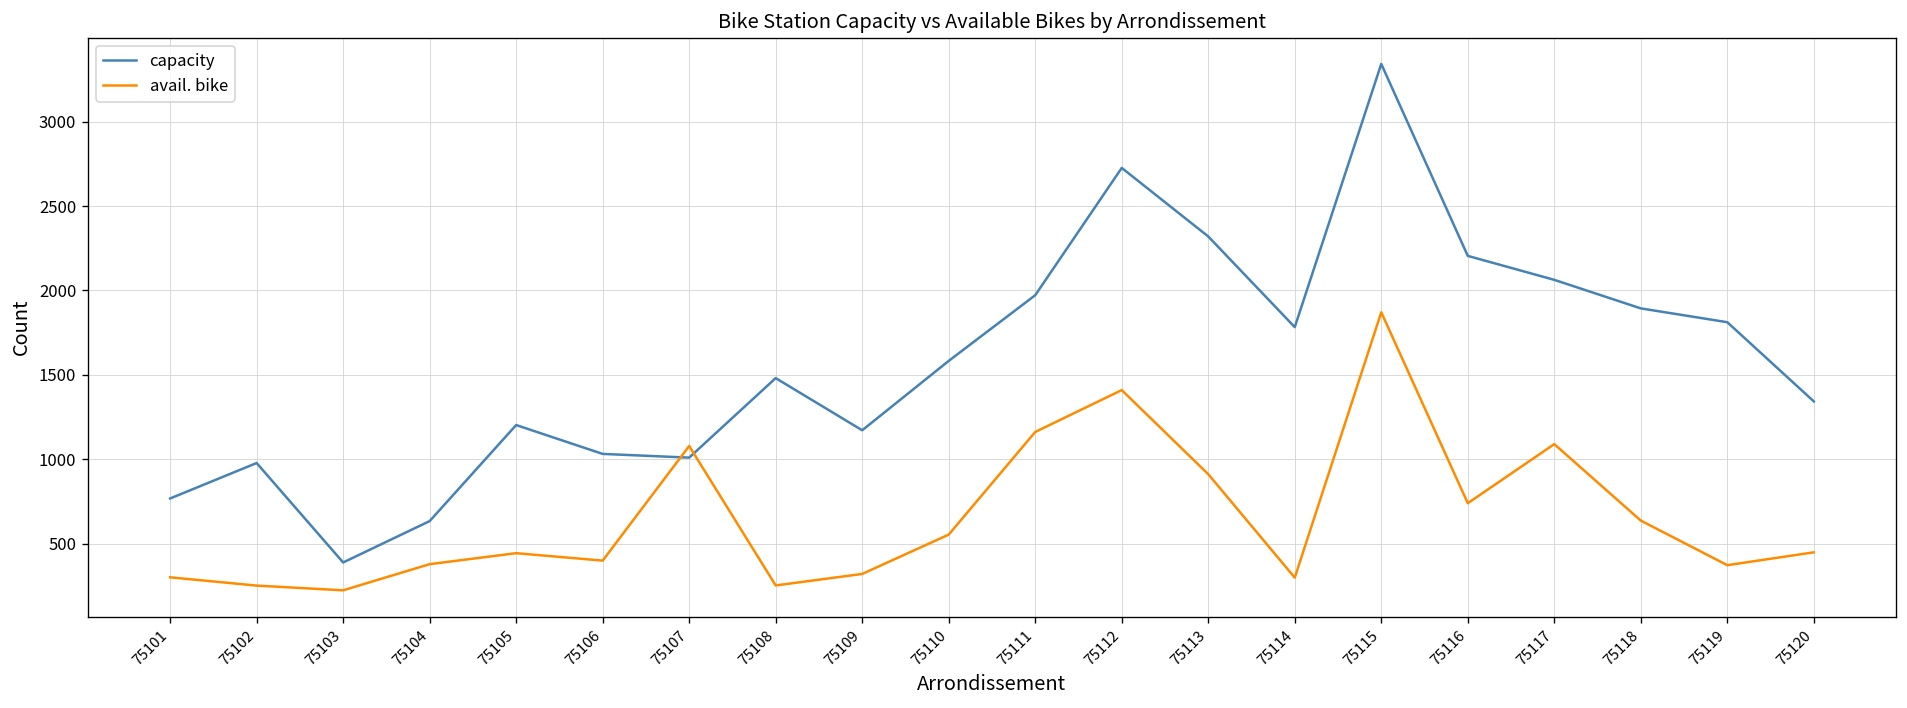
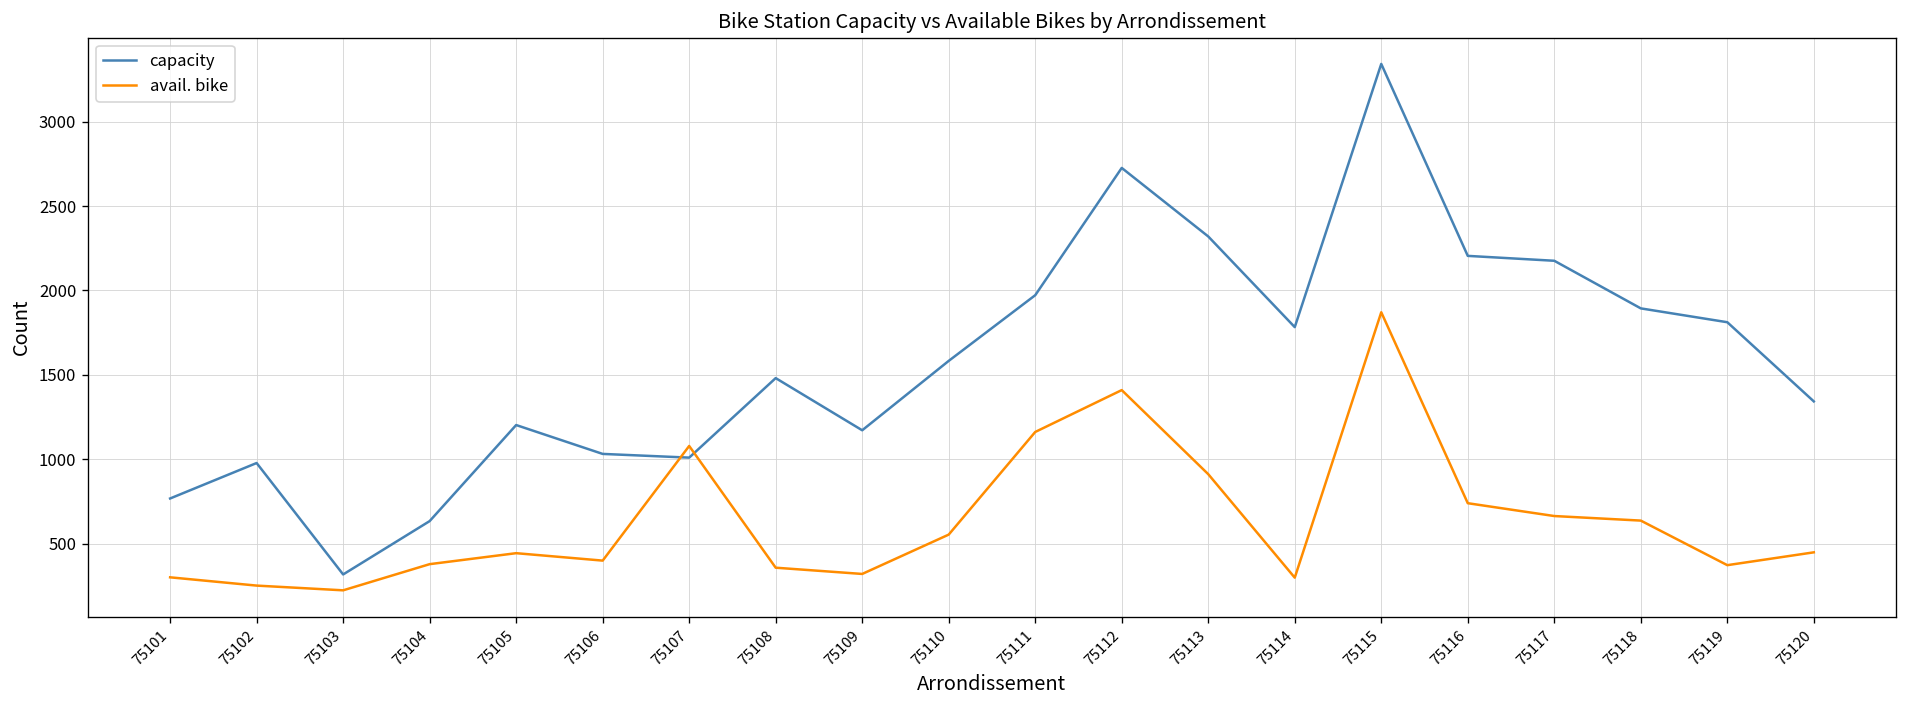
  {
    "capacity": {
      "75101": 770,
      "75102": 980,
-     "75103": 390,
+     "75103": 320,
      "75104": 630,
      "75105": 1200,
      "75106": 1030,
      "75107": 1010,
      "75108": 1480,
      "75109": 1170,
      "75110": 1580,
      "75111": 1970,
      "75112": 2730,
      "75113": 2320,
      "75114": 1780,
      "75115": 3340,
      "75116": 2210,
-     "75117": 2060,
+     "75117": 2180,
      "75118": 1890,
      "75119": 1810,
      "75120": 1340
    },
    "avail. bike": {
      "75101": 300,
      "75102": 250,
      "75103": 220,
      "75104": 380,
      "75105": 440,
      "75106": 400,
      "75107": 1080,
-     "75108": 250,
+     "75108": 360,
      "75109": 320,
      "75110": 550,
      "75111": 1160,
      "75112": 1410,
      "75113": 910,
      "75114": 300,
      "75115": 1870,
      "75116": 740,
-     "75117": 1090,
+     "75117": 660,
      "75118": 640,
      "75119": 370,
      "75120": 450
    }
  }
